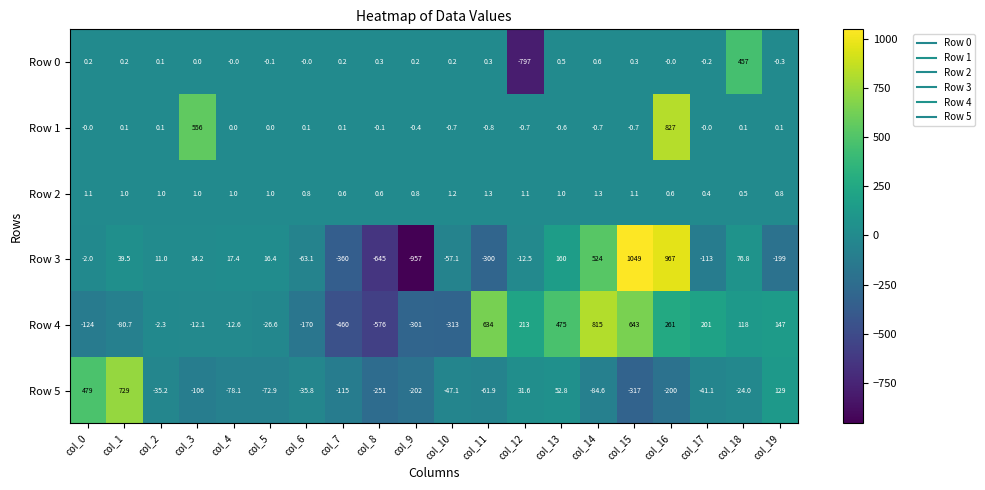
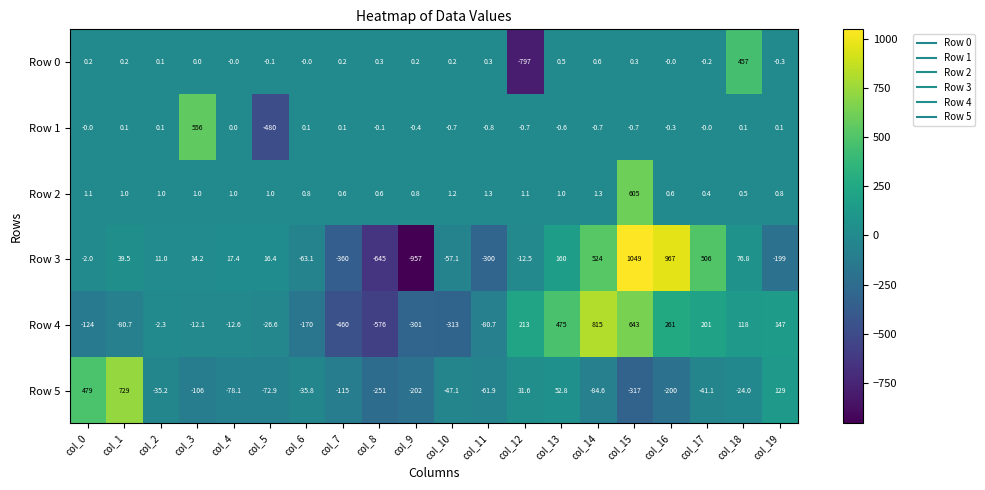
  {
    "Row 0": {
      "col_0": 0.2,
      "col_1": 0.2,
      "col_2": 0.1,
      "col_3": 0.0,
      "col_4": -0.0,
      "col_5": -0.1,
      "col_6": -0.0,
      "col_7": 0.2,
      "col_8": 0.3,
      "col_9": 0.2,
      "col_10": 0.2,
      "col_11": 0.3,
      "col_12": -797,
      "col_13": 0.5,
      "col_14": 0.6,
      "col_15": 0.3,
      "col_16": -0.0,
      "col_17": -0.2,
      "col_18": 457,
      "col_19": -0.3
    },
    "Row 1": {
      "col_0": -0.0,
      "col_1": 0.1,
      "col_2": 0.1,
      "col_3": 556,
      "col_4": 0.0,
-     "col_5": 0.0,
+     "col_5": -480,
      "col_6": 0.1,
      "col_7": 0.1,
      "col_8": -0.1,
      "col_9": -0.4,
      "col_10": -0.7,
      "col_11": -0.8,
      "col_12": -0.7,
      "col_13": -0.6,
      "col_14": -0.7,
      "col_15": -0.7,
-     "col_16": 827,
+     "col_16": -0.3,
      "col_17": -0.0,
      "col_18": 0.1,
      "col_19": 0.1
    },
    "Row 2": {
      "col_0": 1.1,
      "col_1": 1.0,
      "col_2": 1.0,
      "col_3": 1.0,
      "col_4": 1.0,
      "col_5": 1.0,
      "col_6": 0.8,
      "col_7": 0.6,
      "col_8": 0.6,
      "col_9": 0.8,
      "col_10": 1.2,
      "col_11": 1.3,
      "col_12": 1.1,
      "col_13": 1.0,
      "col_14": 1.3,
-     "col_15": 1.1,
+     "col_15": 605,
      "col_16": 0.6,
      "col_17": 0.4,
      "col_18": 0.5,
      "col_19": 0.8
    },
    "Row 3": {
      "col_0": -2.0,
      "col_1": 39.5,
      "col_2": 11.0,
      "col_3": 14.2,
      "col_4": 17.4,
      "col_5": 16.4,
      "col_6": -63.1,
      "col_7": -360,
      "col_8": -645,
      "col_9": -957,
      "col_10": -57.1,
      "col_11": -300,
      "col_12": -12.5,
      "col_13": 160,
      "col_14": 524,
      "col_15": 1049,
      "col_16": 967,
-     "col_17": -113,
+     "col_17": 506,
      "col_18": 76.8,
      "col_19": -199
    },
    "Row 4": {
      "col_0": -124,
      "col_1": -80.7,
      "col_2": -2.3,
      "col_3": -12.1,
      "col_4": -12.6,
      "col_5": -26.6,
      "col_6": -170,
      "col_7": -460,
      "col_8": -576,
      "col_9": -301,
      "col_10": -313,
-     "col_11": 634,
+     "col_11": -80.7,
      "col_12": 213,
      "col_13": 475,
      "col_14": 815,
      "col_15": 643,
      "col_16": 261,
      "col_17": 201,
      "col_18": 118,
      "col_19": 147
    },
    "Row 5": {
      "col_0": 479,
      "col_1": 729,
      "col_2": -35.2,
      "col_3": -106,
      "col_4": -78.1,
      "col_5": -72.9,
      "col_6": -35.8,
      "col_7": -115,
      "col_8": -251,
      "col_9": -202,
      "col_10": -47.1,
      "col_11": -61.9,
      "col_12": 31.6,
      "col_13": 52.8,
      "col_14": -84.6,
      "col_15": -317,
      "col_16": -200,
      "col_17": -41.1,
      "col_18": -24.0,
      "col_19": 129
    }
  }
